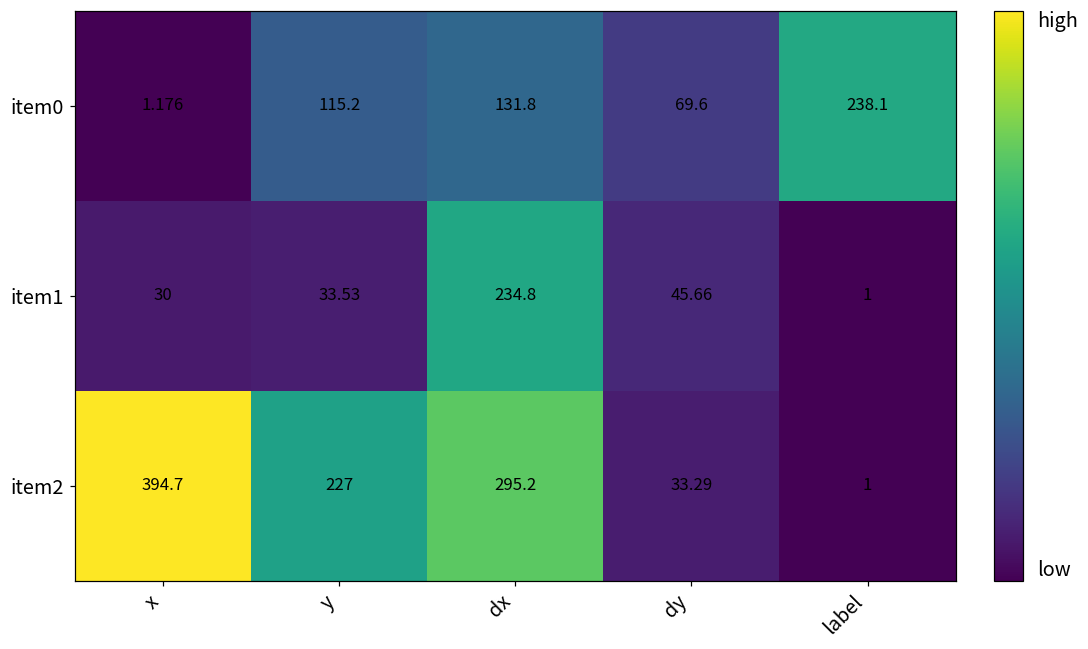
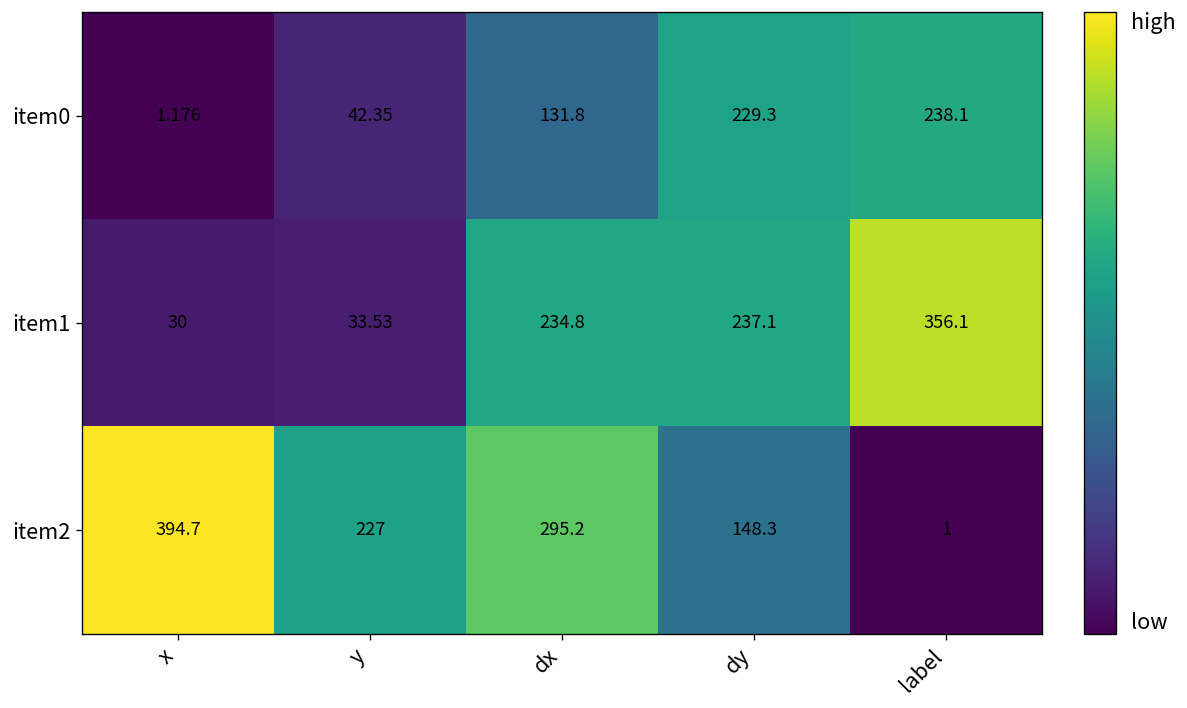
  {
    "item0": {
      "x": 1.176,
-     "y": 115.2,
+     "y": 42.35,
      "dx": 131.8,
-     "dy": 69.6,
+     "dy": 229.3,
      "label": 238.1
    },
    "item1": {
      "x": 30,
      "y": 33.53,
      "dx": 234.8,
-     "dy": 45.66,
-     "label": 1
+     "dy": 237.1,
+     "label": 356.1
    },
    "item2": {
      "x": 394.7,
      "y": 227,
      "dx": 295.2,
-     "dy": 33.29,
+     "dy": 148.3,
      "label": 1
    }
  }
